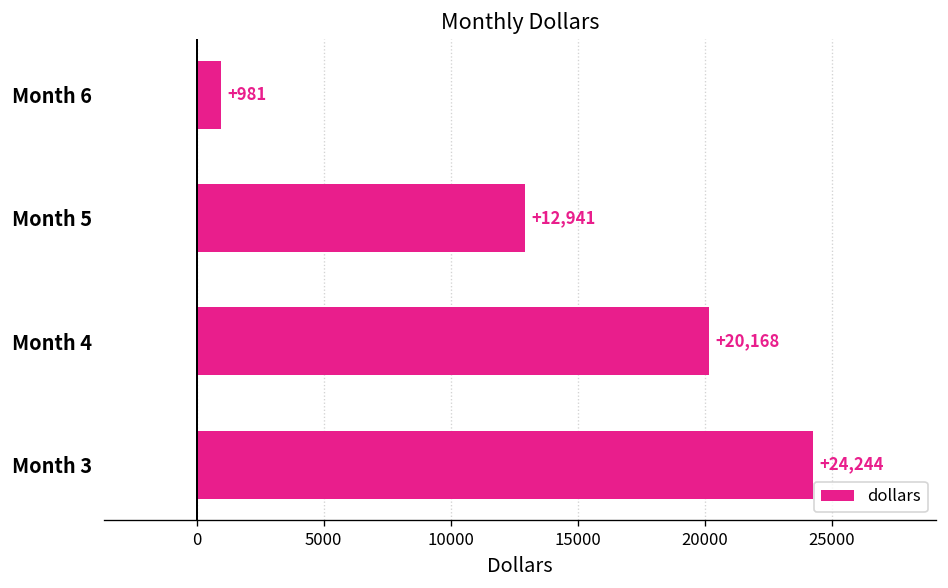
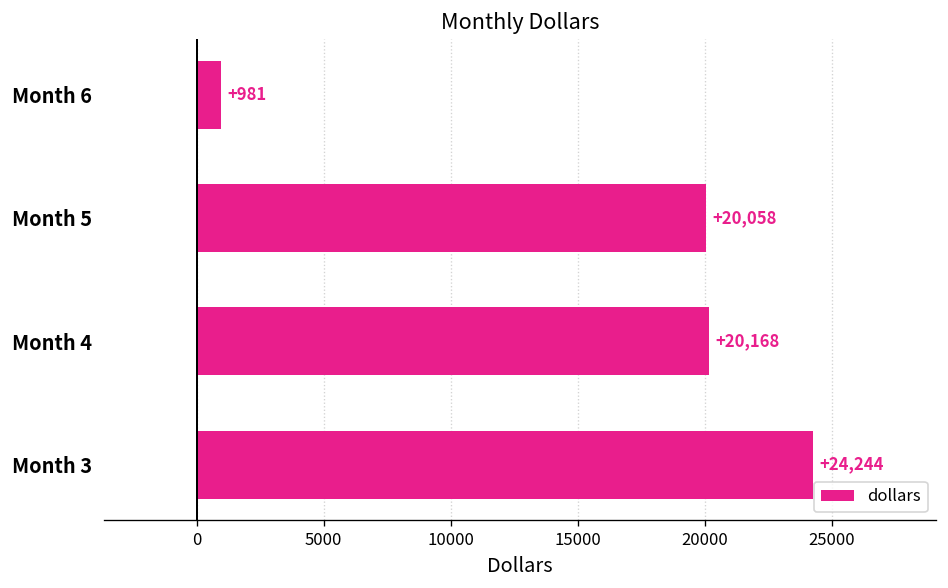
  {
    "Month 6": "+981",
-   "Month 5": "+12,941",
+   "Month 5": "+20,058",
    "Month 4": "+20,168",
    "Month 3": "+24,244"
  }
